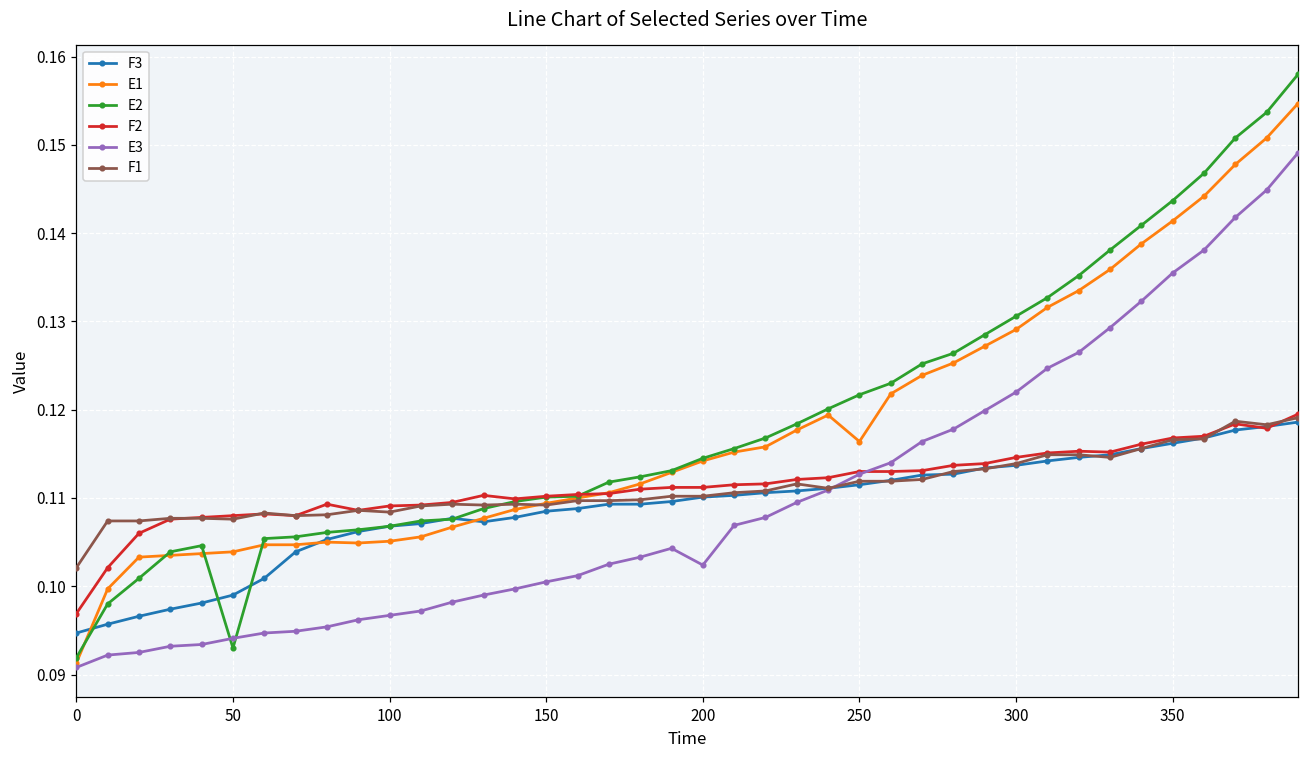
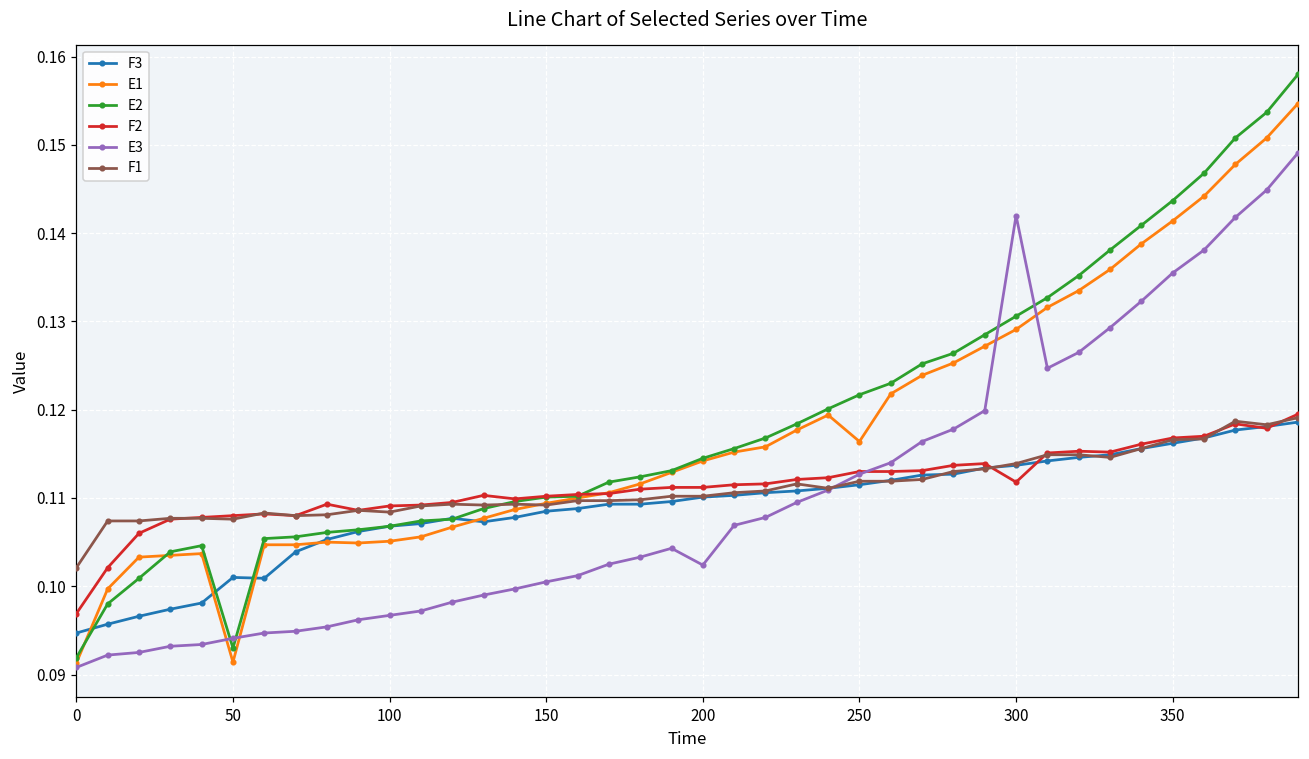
  {
    "F3": {
      "0": 0.095,
-     "50": 0.099,
+     "50": 0.101,
      "150": 0.109,
      "250": 0.112,
      "350": 0.116
    },
    "E1": {
      "0": 0.091,
-     "50": 0.104,
+     "50": 0.091,
      "100": 0.105,
      "250": 0.116,
      "300": 0.129,
      "350": 0.141
    },
    "E2": {
      "0": 0.092,
      "50": 0.093,
      "250": 0.122,
      "300": 0.131,
      "350": 0.144
    },
    "F2": {
      "0": 0.097,
      "50": 0.108,
      "100": 0.109,
      "200": 0.111,
-     "300": 0.115
+     "300": 0.112
    },
    "E3": {
      "0": 0.091,
      "50": 0.094,
      "100": 0.097,
      "150": 0.101,
      "200": 0.102,
-     "300": 0.122,
+     "300": 0.142,
      "350": 0.136
    },
    "F1": {
      "0": 0.102,
      "50": 0.108,
      "100": 0.108,
      "250": 0.112
    }
  }
